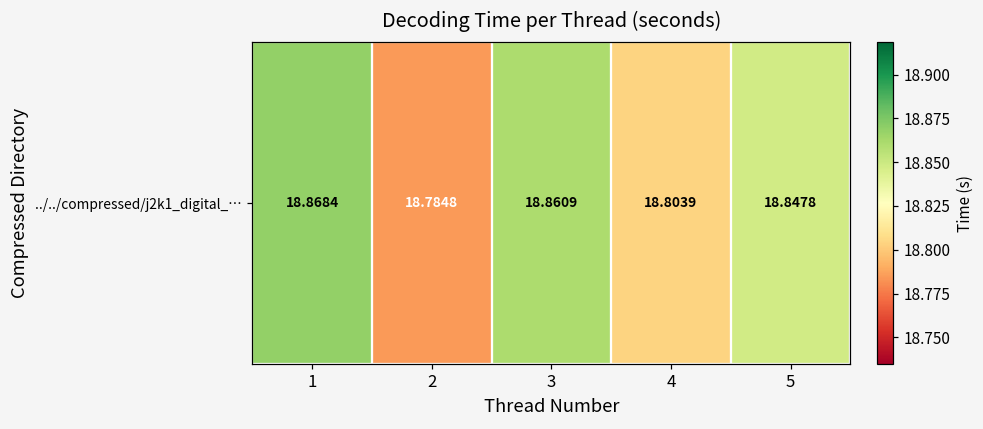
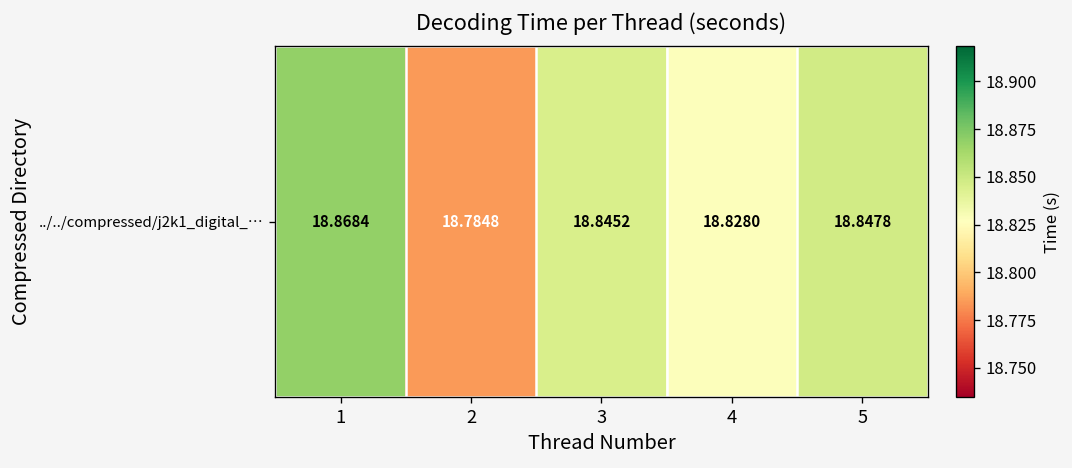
  {
    "../../compressed/j2k1_digital_…": {
      "1": 18.8684,
      "2": 18.7848,
-     "3": 18.8609,
-     "4": 18.8039,
+     "3": 18.8452,
+     "4": 18.8280,
      "5": 18.8478
    }
  }
